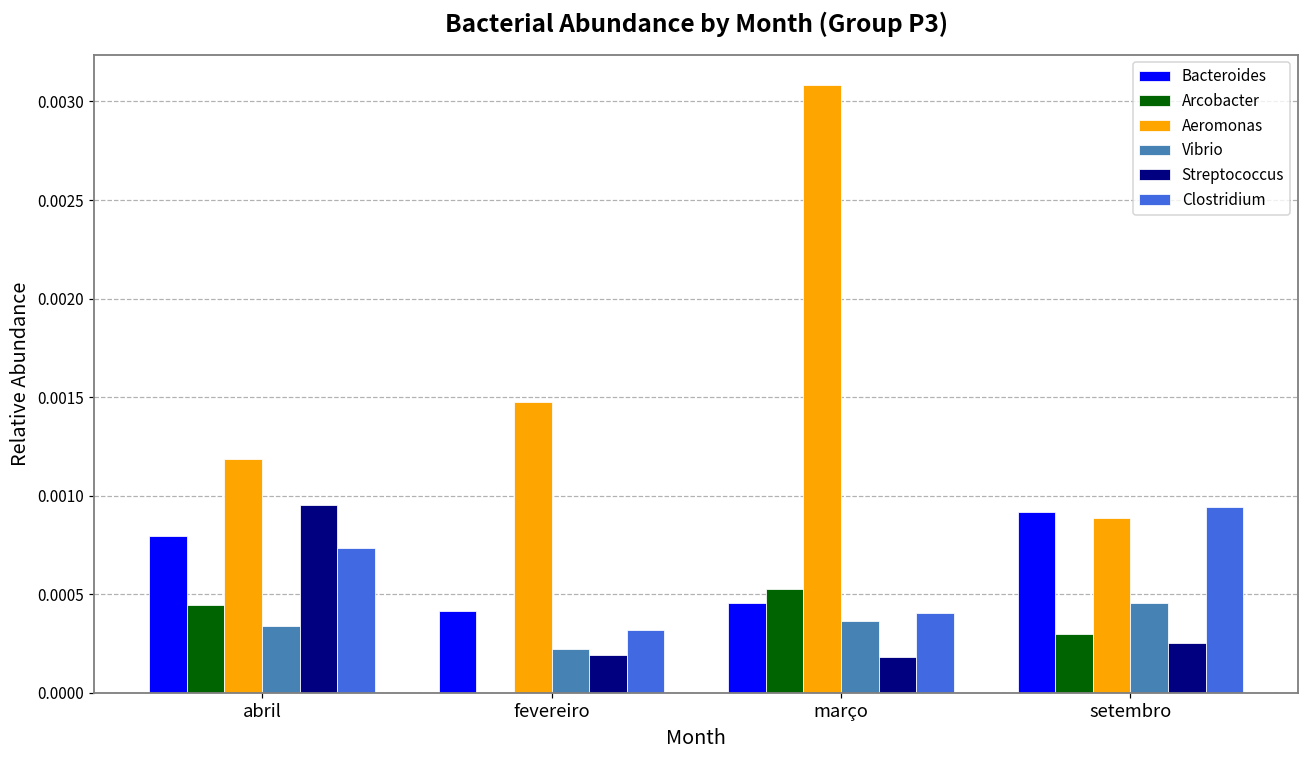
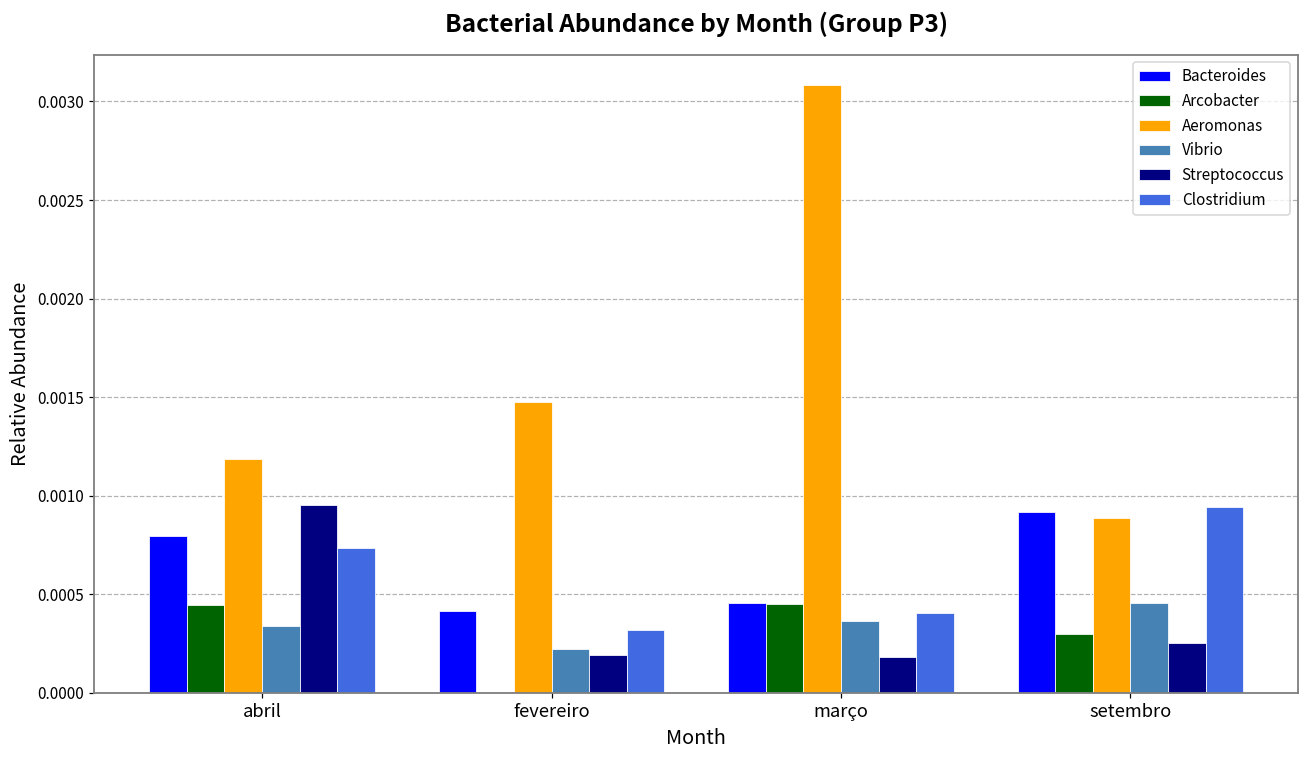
  {
    "Bacteroides": {
      "abril": 0.00080,
      "fevereiro": 0.00041,
      "março": 0.00046,
      "setembro": 0.00092
    },
    "Arcobacter": {
      "abril": 0.00045,
      "fevereiro": 0.00000,
-     "março": 0.00053,
+     "março": 0.00045,
      "setembro": 0.00030
    },
    "Aeromonas": {
      "abril": 0.00118,
      "fevereiro": 0.00148,
      "março": 0.00308,
      "setembro": 0.00089
    },
    "Streptococcus": {
      "abril": 0.00095,
      "fevereiro": 0.00019,
      "março": 0.00018,
      "setembro": 0.00025
    }
  }
